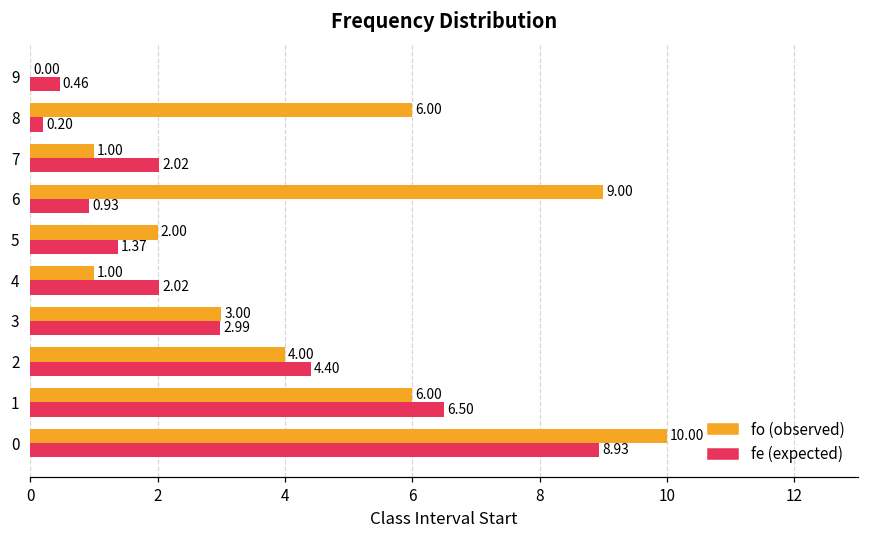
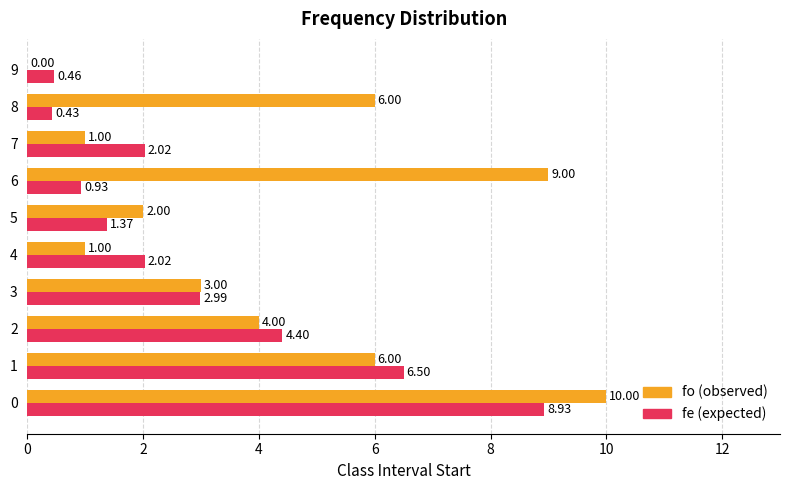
  {
    "fo (observed)": {
      "9": 0.00,
      "8": 6.00,
      "7": 1.00,
      "6": 9.00,
      "5": 2.00,
      "4": 1.00,
      "3": 3.00,
      "2": 4.00,
      "1": 6.00,
      "0": 10.00
    },
    "fe (expected)": {
      "9": 0.46,
-     "8": 0.20,
+     "8": 0.43,
      "7": 2.02,
      "6": 0.93,
      "5": 1.37,
      "4": 2.02,
      "3": 2.99,
      "2": 4.40,
      "1": 6.50,
      "0": 8.93
    }
  }
